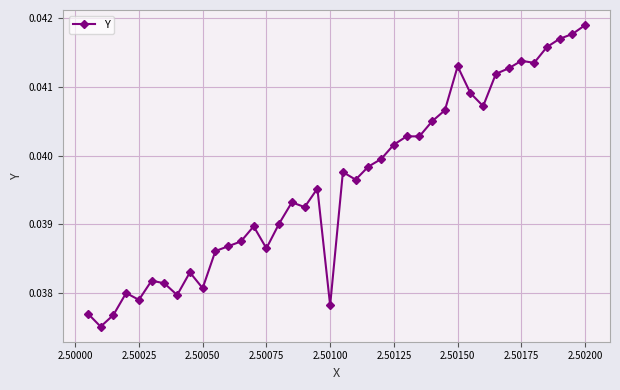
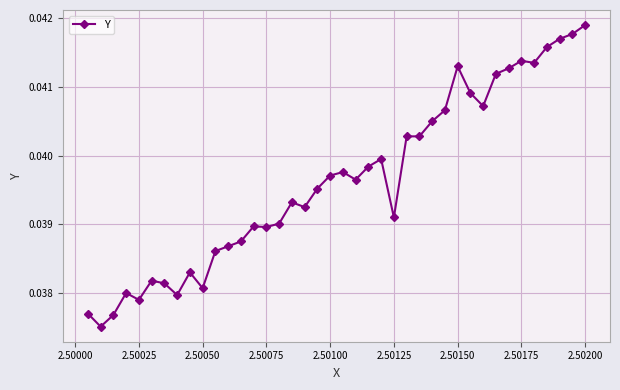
  {
    "2.50025": 0.0379,
    "2.50050": 0.0381,
-   "2.50075": 0.0387,
-   "2.50100": 0.0378,
-   "2.50125": 0.0402,
+   "2.50075": 0.0390,
+   "2.50100": 0.0397,
+   "2.50125": 0.0391,
    "2.50150": 0.0413,
    "2.50175": 0.0414,
    "2.50200": 0.0419
  }
